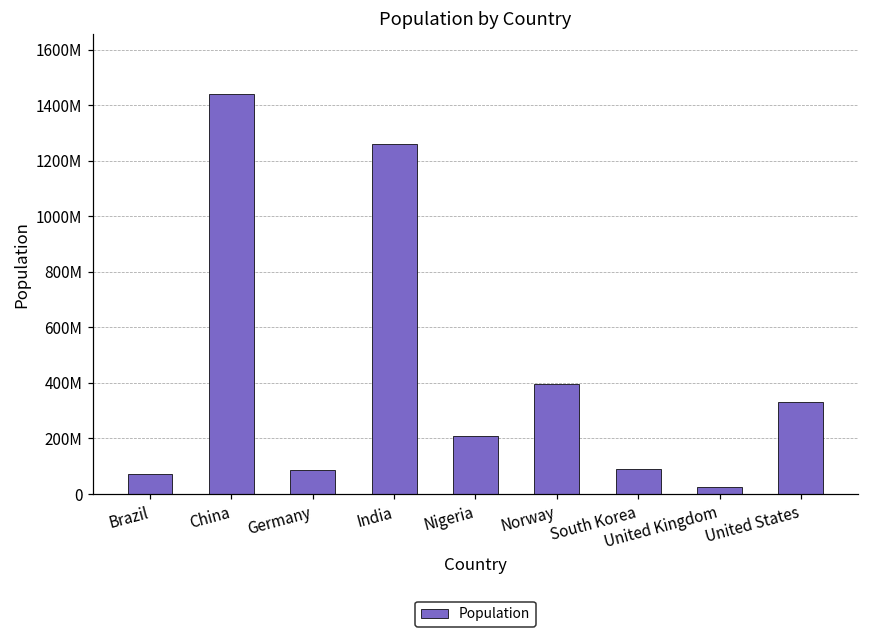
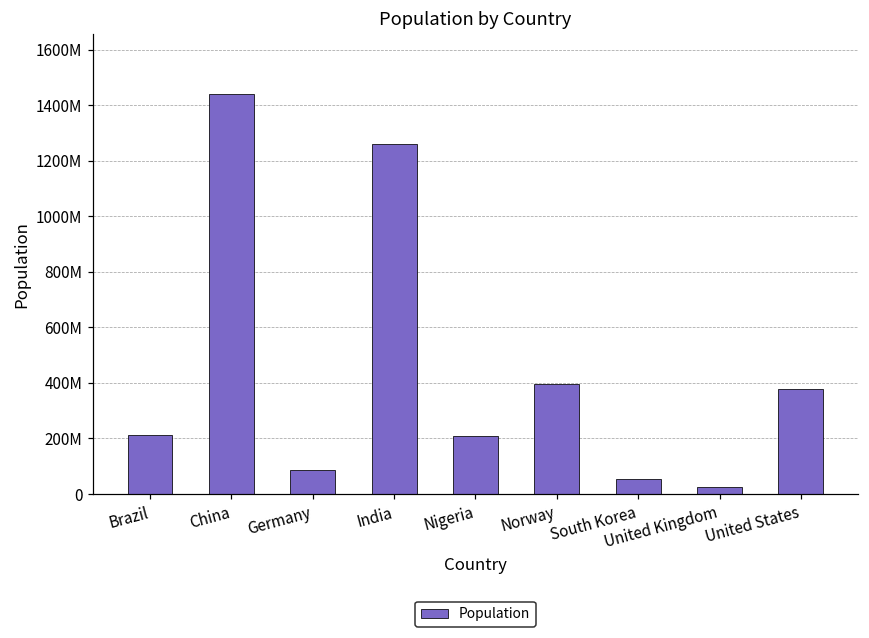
  {
-   "Brazil": 70000000,
+   "Brazil": 210000000,
    "China": 1440000000,
    "Germany": 80000000,
    "India": 1260000000,
    "Nigeria": 210000000,
    "Norway": 390000000,
-   "South Korea": 90000000,
+   "South Korea": 50000000,
    "United Kingdom": 20000000,
-   "United States": 330000000
+   "United States": 380000000
  }
